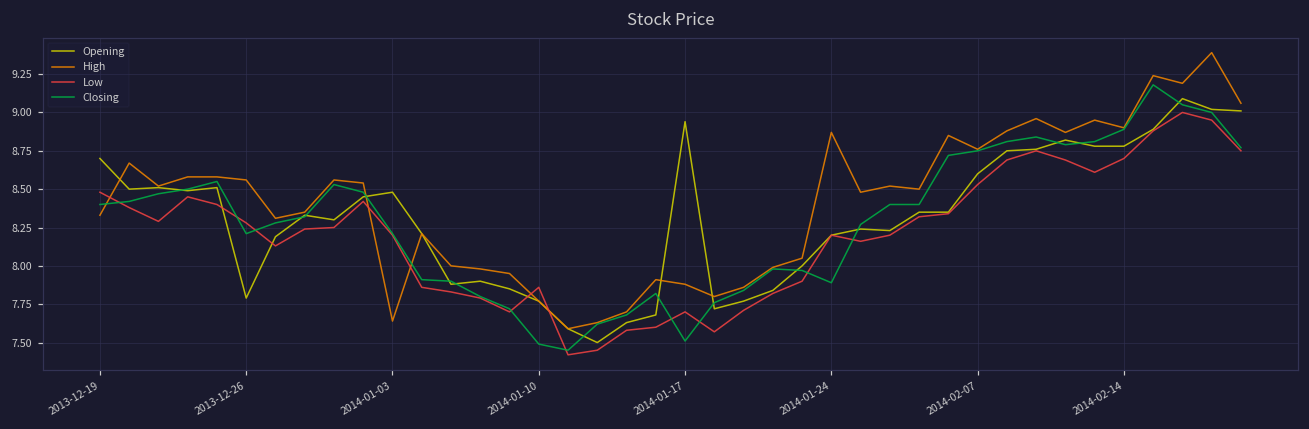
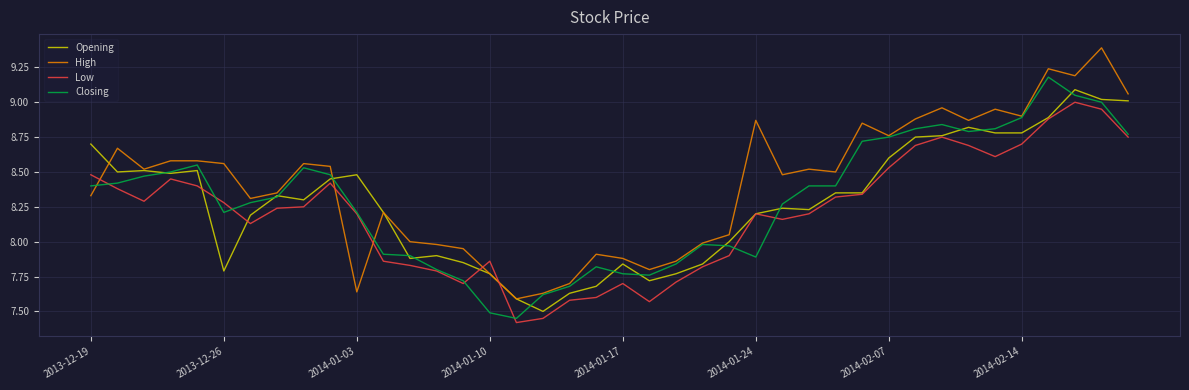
  {
    "Opening": {
      "2013-12-19": 8.70,
      "2013-12-26": 7.79,
      "2014-01-03": 8.48,
-     "2014-01-17": 8.94,
+     "2014-01-17": 7.84,
      "2014-02-07": 8.60,
      "2014-02-14": 8.78
    },
    "High": {
      "2013-12-19": 8.33,
      "2013-12-26": 8.56,
      "2014-01-03": 7.64,
      "2014-01-17": 7.88,
      "2014-01-24": 8.87
    },
    "Low": {
      "2013-12-19": 8.48,
      "2013-12-26": 8.28,
      "2014-01-10": 7.86,
      "2014-01-17": 7.70,
      "2014-02-07": 8.53,
      "2014-02-14": 8.70
    },
    "Closing": {
      "2013-12-19": 8.40,
      "2013-12-26": 8.21,
      "2014-01-10": 7.49,
-     "2014-01-17": 7.51,
+     "2014-01-17": 7.77,
      "2014-01-24": 7.89
    }
  }
